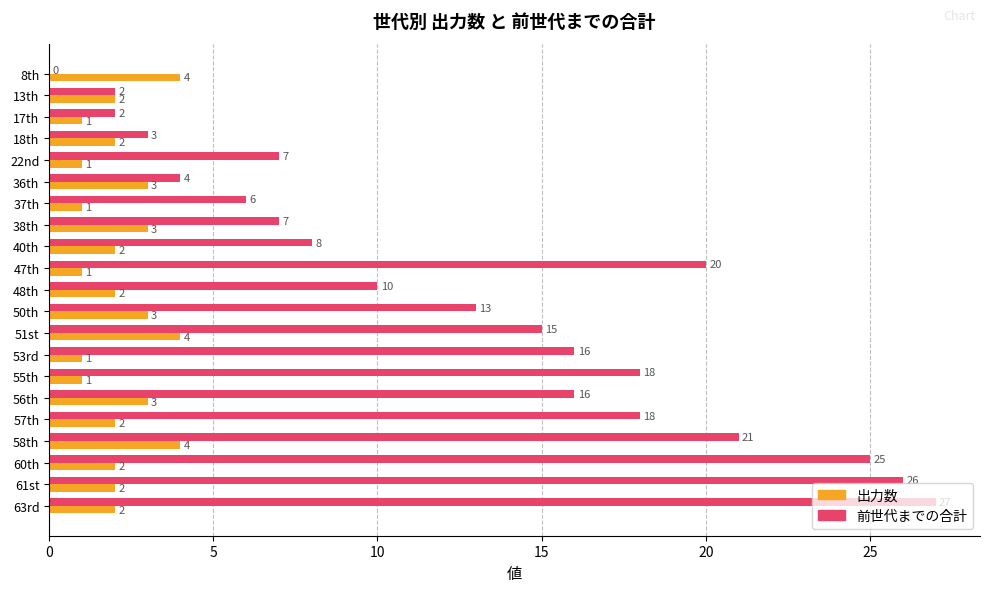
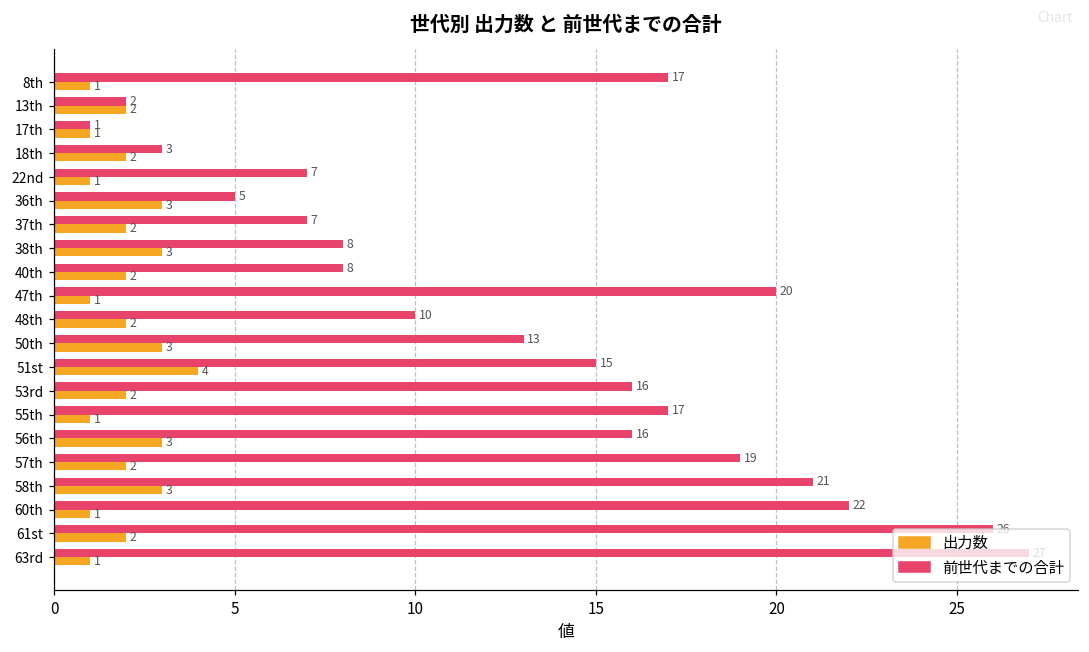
  {
    "出力数": {
-     "8th": 4,
+     "8th": 1,
      "17th": 1,
      "18th": 2,
      "22nd": 1,
      "36th": 3,
-     "37th": 1,
+     "37th": 2,
      "38th": 3,
      "40th": 2,
      "47th": 1,
      "48th": 2,
      "50th": 3,
      "51st": 4,
-     "53rd": 1,
+     "53rd": 2,
      "55th": 1,
      "56th": 3,
      "57th": 2,
-     "58th": 4,
-     "60th": 2,
+     "58th": 3,
+     "60th": 1,
      "61st": 2,
-     "63rd": 2
+     "63rd": 1
    },
    "前世代までの合計": {
-     "8th": 0,
-     "17th": 2,
+     "8th": 17,
+     "17th": 1,
      "18th": 3,
      "22nd": 7,
-     "36th": 4,
-     "37th": 6,
-     "38th": 7,
+     "36th": 5,
+     "37th": 7,
+     "38th": 8,
      "40th": 8,
      "47th": 20,
      "48th": 10,
      "50th": 13,
      "51st": 15,
      "53rd": 16,
-     "55th": 18,
+     "55th": 17,
      "56th": 16,
-     "57th": 18,
+     "57th": 19,
      "58th": 21,
-     "60th": 25
+     "60th": 22
    }
  }
